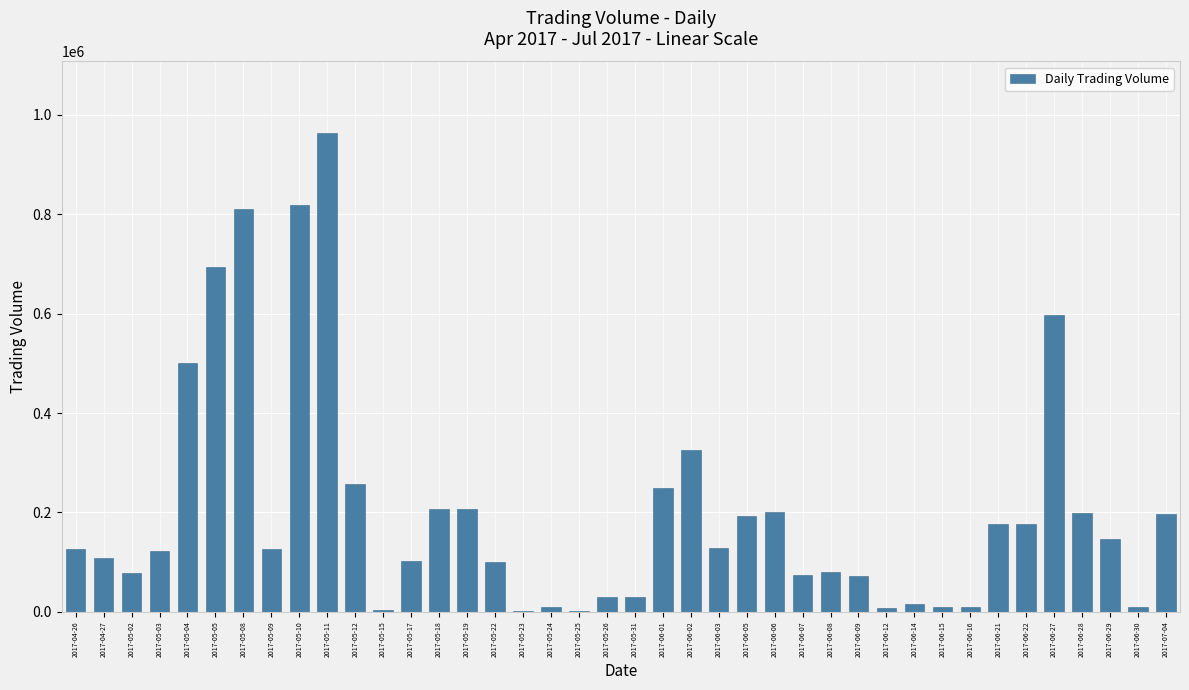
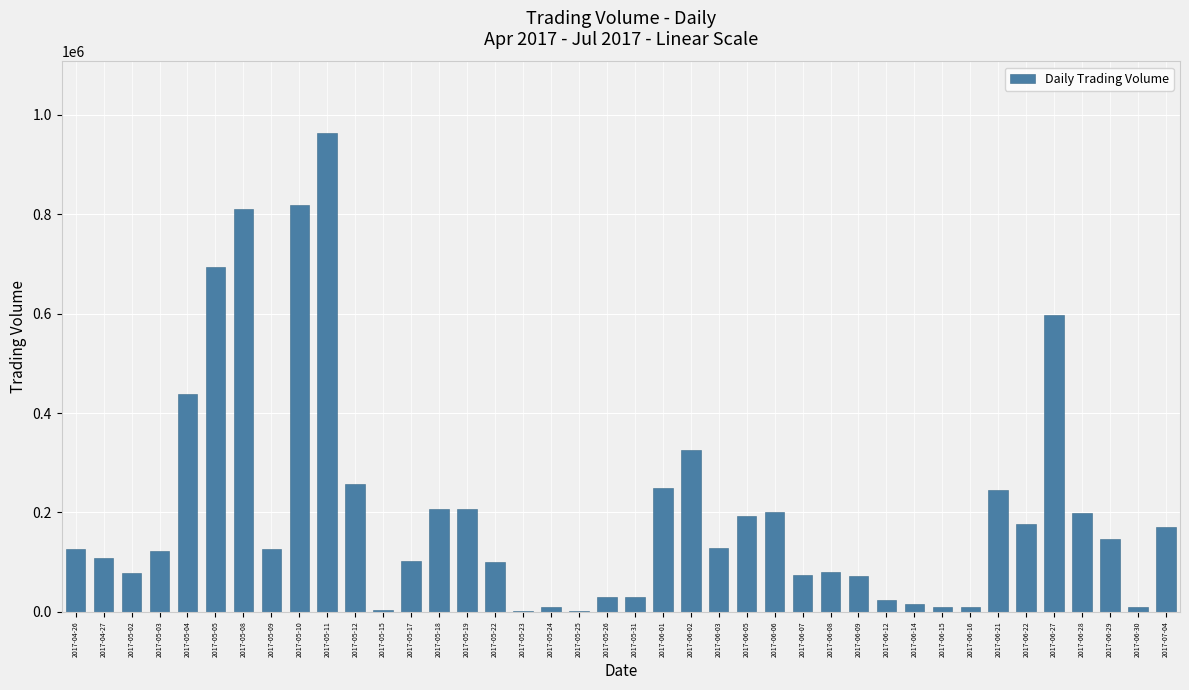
  {
    "2017-04-26": 130000,
    "2017-04-27": 110000,
    "2017-05-02": 80000,
    "2017-05-03": 120000,
-   "2017-05-04": 500000,
+   "2017-05-04": 440000,
    "2017-05-05": 690000,
    "2017-05-08": 810000,
    "2017-05-09": 130000,
    "2017-05-10": 820000,
    "2017-05-11": 960000,
    "2017-05-12": 260000,
    "2017-05-17": 100000,
    "2017-05-18": 210000,
    "2017-05-19": 210000,
    "2017-05-22": 100000,
    "2017-05-24": 10000,
    "2017-05-26": 30000,
    "2017-05-31": 30000,
    "2017-06-01": 250000,
    "2017-06-02": 330000,
    "2017-06-03": 130000,
    "2017-06-05": 190000,
    "2017-06-06": 200000,
    "2017-06-07": 80000,
    "2017-06-08": 80000,
    "2017-06-09": 70000,
-   "2017-06-12": 10000,
+   "2017-06-12": 20000,
    "2017-06-14": 20000,
    "2017-06-15": 10000,
    "2017-06-16": 10000,
-   "2017-06-21": 180000,
+   "2017-06-21": 250000,
    "2017-06-22": 180000,
    "2017-06-27": 600000,
    "2017-06-28": 200000,
    "2017-06-29": 150000,
    "2017-06-30": 10000,
-   "2017-07-04": 200000
+   "2017-07-04": 170000
  }
